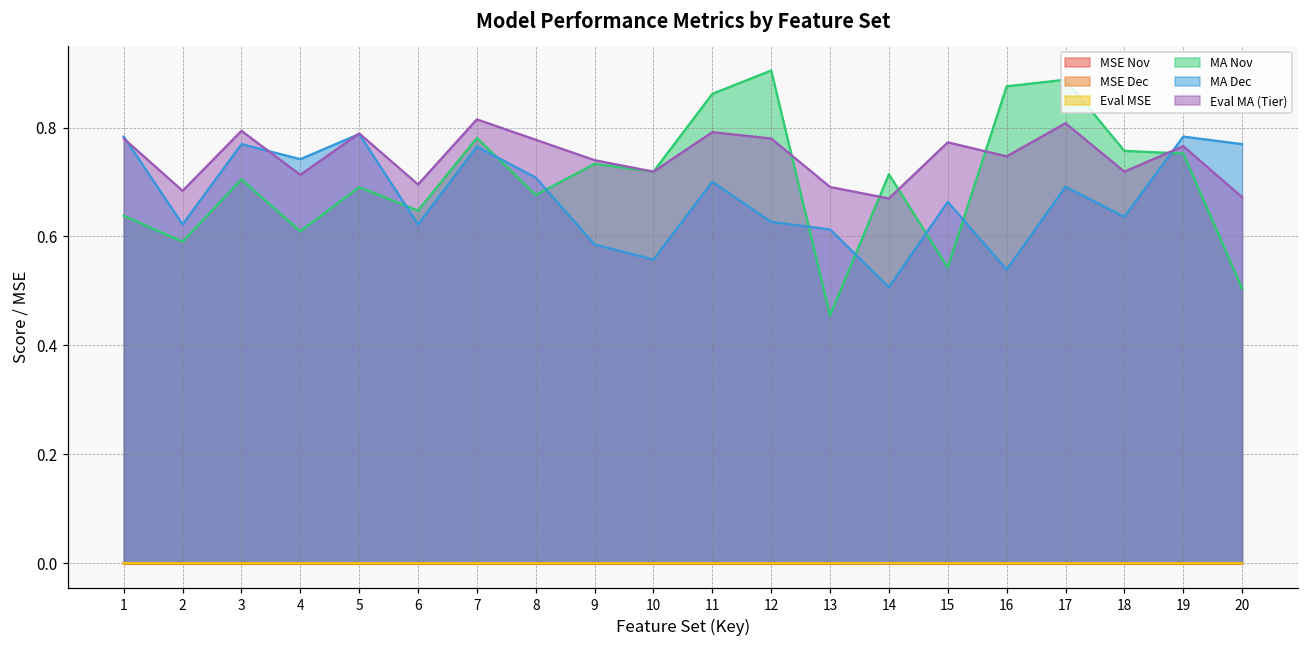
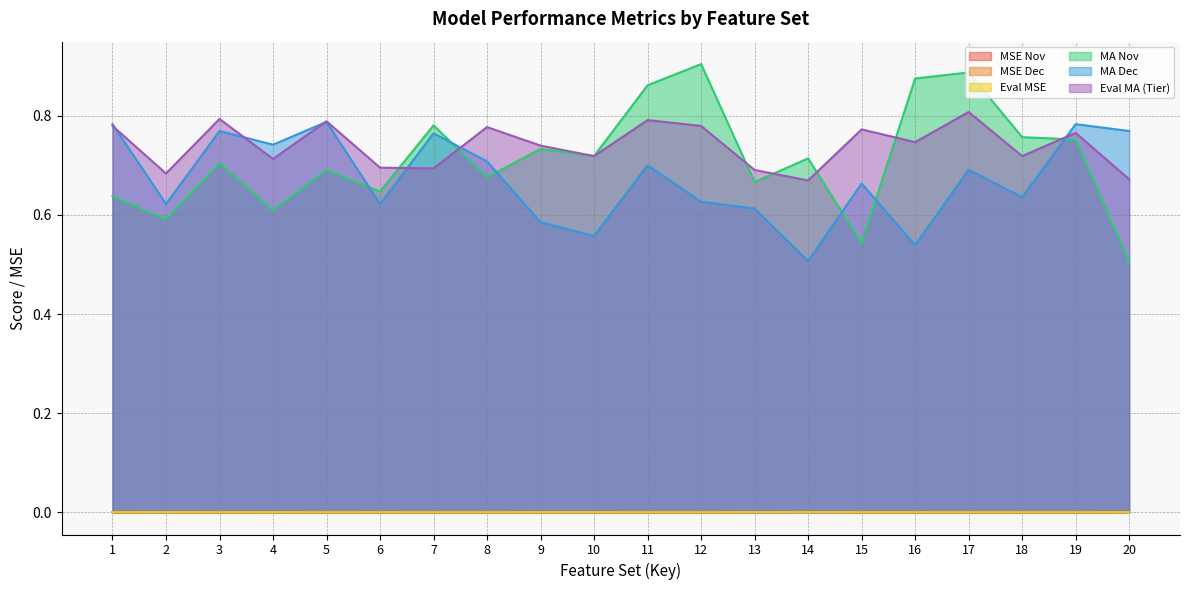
  {
    "Eval MSE": {
      "1": 0.00,
      "2": 0.00,
      "3": 0.00,
      "4": 0.00,
      "5": 0.00,
      "6": 0.00,
      "7": 0.00,
      "8": 0.00,
      "9": 0.00,
      "10": 0.00,
      "11": 0.00,
      "12": 0.00,
      "13": 0.00,
      "14": 0.00,
      "15": 0.00,
      "16": 0.00,
      "17": 0.00,
      "18": 0.00,
      "19": 0.00,
      "20": 0.00
    },
    "MA Nov": {
      "1": 0.64,
      "2": 0.59,
      "3": 0.70,
      "4": 0.61,
      "5": 0.69,
      "6": 0.65,
      "7": 0.78,
      "8": 0.68,
      "9": 0.73,
      "11": 0.86,
      "12": 0.90,
-     "13": 0.46,
+     "13": 0.67,
      "14": 0.71,
      "15": 0.54,
      "16": 0.88,
      "18": 0.76,
      "19": 0.75,
      "20": 0.50
    },
    "MA Dec": {
      "2": 0.62,
      "3": 0.77,
      "4": 0.74,
      "6": 0.62,
      "7": 0.76,
      "8": 0.71,
      "9": 0.59,
      "10": 0.56,
      "11": 0.70,
      "12": 0.63,
      "13": 0.61,
      "14": 0.51,
      "15": 0.66,
      "16": 0.54,
      "17": 0.69,
      "18": 0.64,
      "19": 0.78,
      "20": 0.77
    },
    "Eval MA (Tier)": {
      "2": 0.68,
      "3": 0.79,
      "4": 0.71,
      "6": 0.70,
-     "7": 0.81,
+     "7": 0.69,
      "8": 0.78,
      "9": 0.74,
      "11": 0.79,
      "12": 0.78,
      "13": 0.69,
      "14": 0.67,
      "15": 0.77,
      "16": 0.75,
      "17": 0.81,
      "18": 0.72,
      "19": 0.77,
      "20": 0.67
    }
  }
